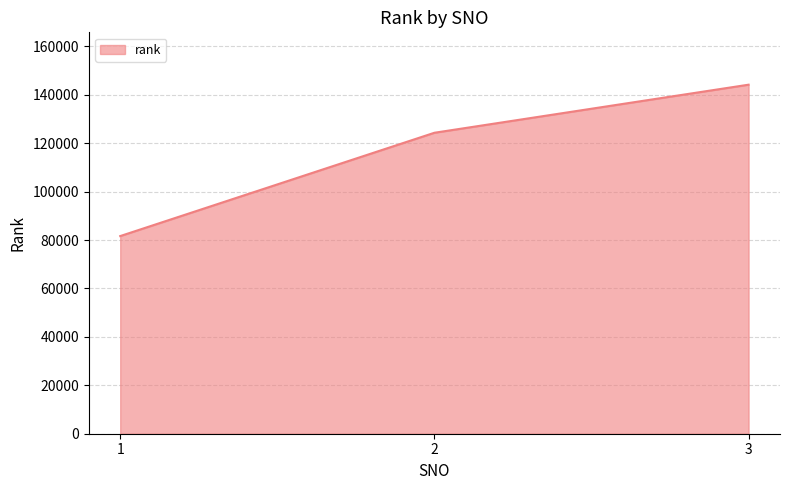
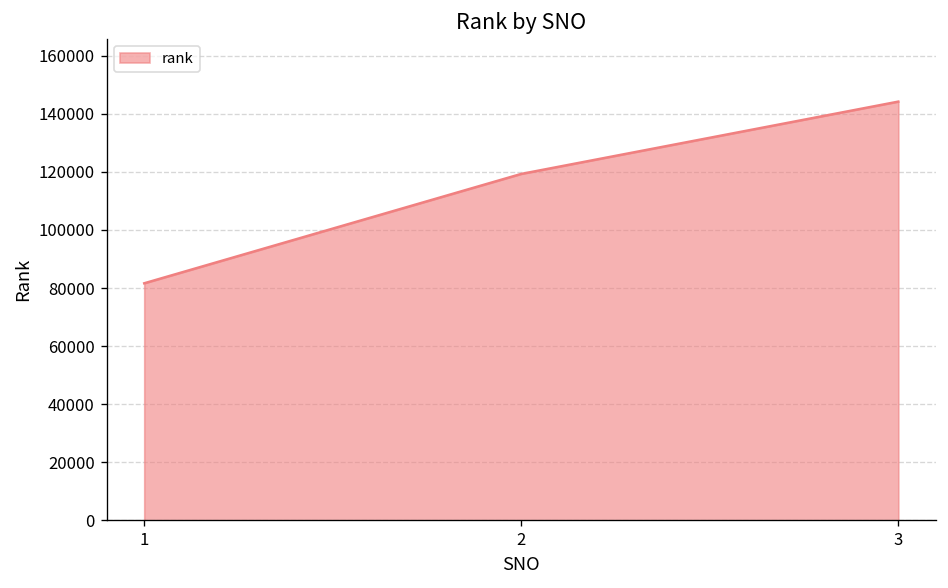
  {
    "1": 82000,
-   "2": 124000,
+   "2": 119000,
    "3": 144000
  }
